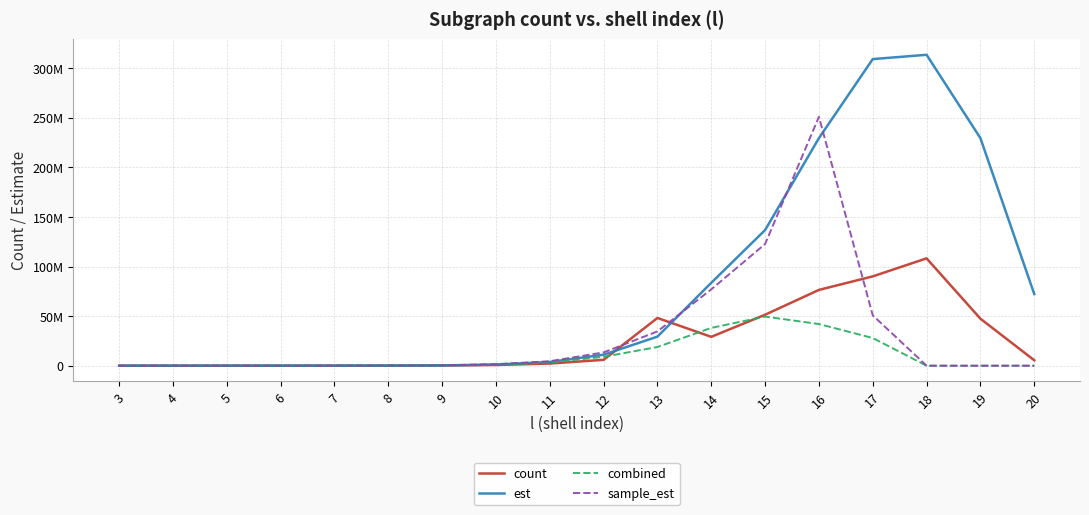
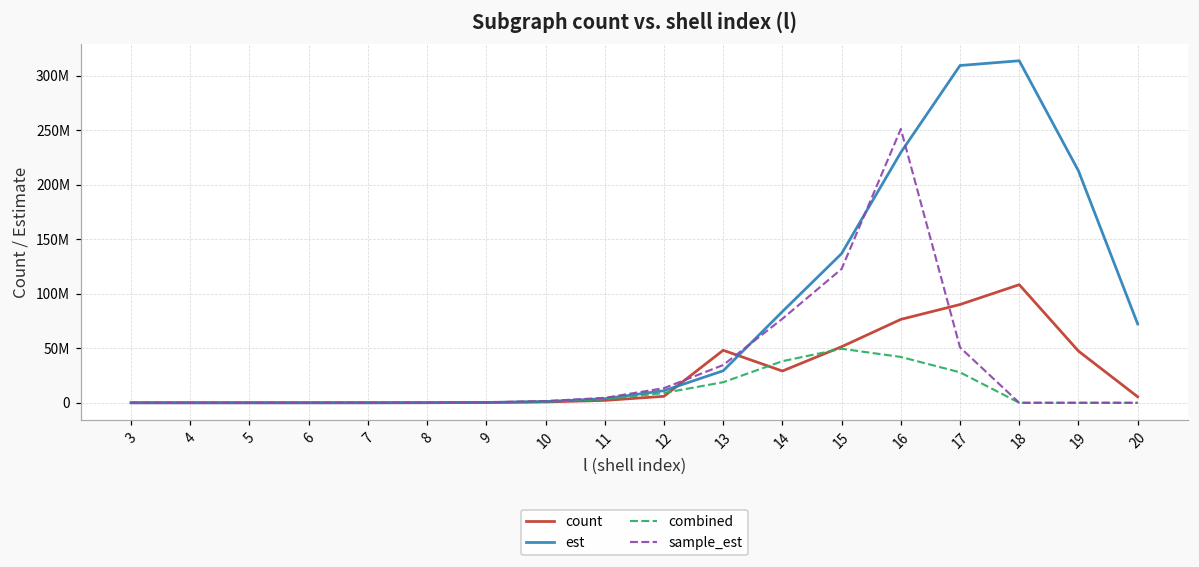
  {
    "count": {
      "12": 10000000,
      "13": 50000000,
      "14": 30000000,
      "16": 80000000,
      "17": 90000000,
      "18": 110000000,
      "19": 50000000,
      "20": 10000000
    },
    "est": {
      "13": 30000000,
      "14": 80000000,
      "15": 140000000,
      "16": 230000000,
      "17": 310000000,
      "18": 310000000,
-     "19": 230000000,
+     "19": 210000000,
      "20": 70000000
    },
    "combined": {
      "13": 20000000,
      "14": 40000000,
      "16": 40000000,
      "17": 30000000
    },
    "sample_est": {
      "13": 30000000,
      "14": 80000000,
      "15": 120000000,
      "16": 250000000,
      "17": 50000000
    }
  }
